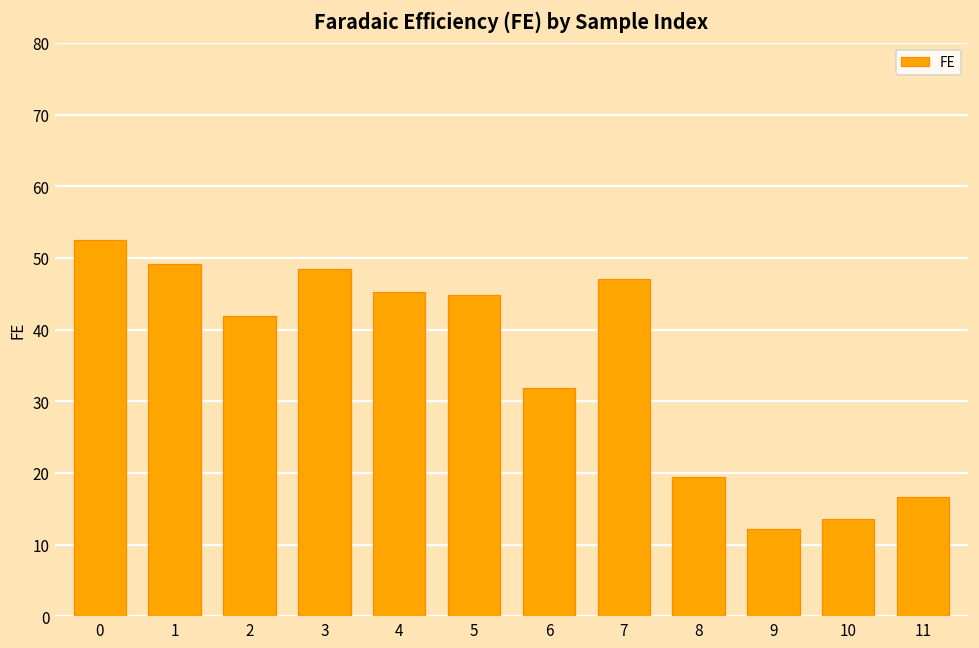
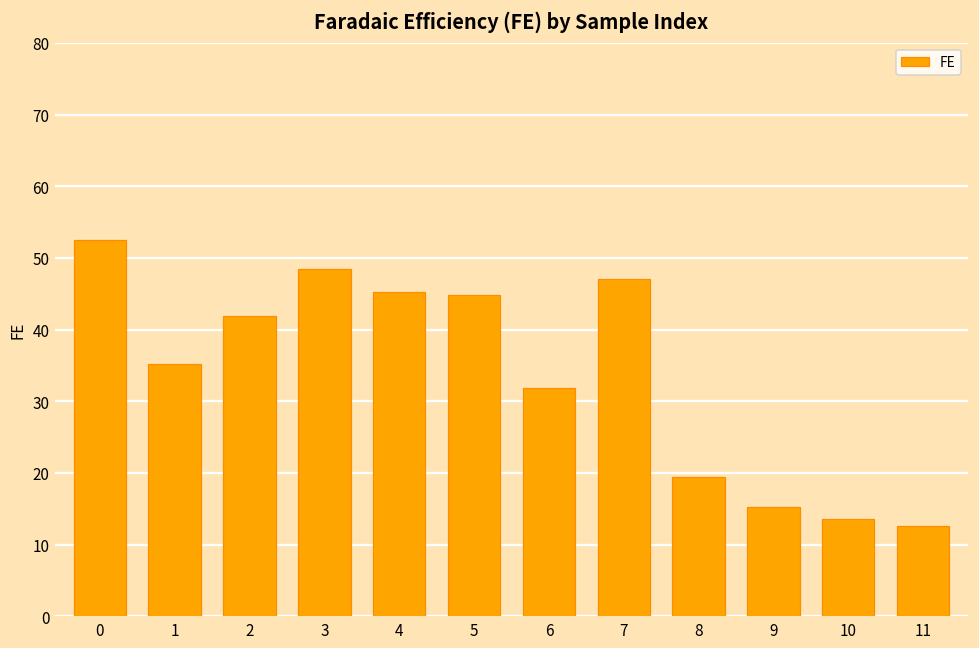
  {
    "0": 52,
-   "1": 49,
+   "1": 35,
    "2": 42,
    "3": 48,
    "4": 45,
    "5": 45,
    "6": 32,
    "7": 47,
    "8": 19,
-   "9": 12,
+   "9": 15,
    "10": 14,
-   "11": 17
+   "11": 13
  }
